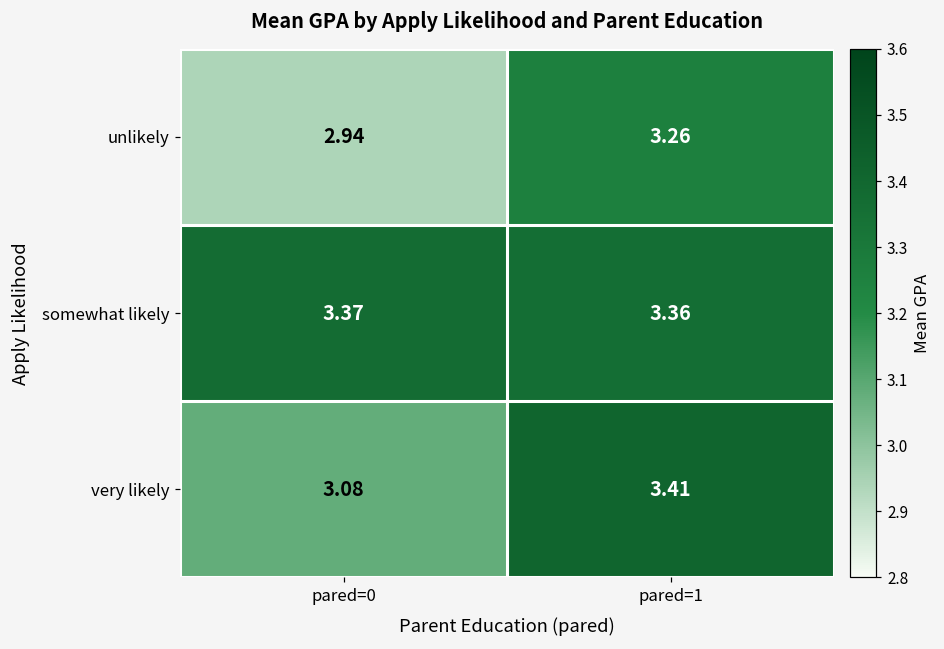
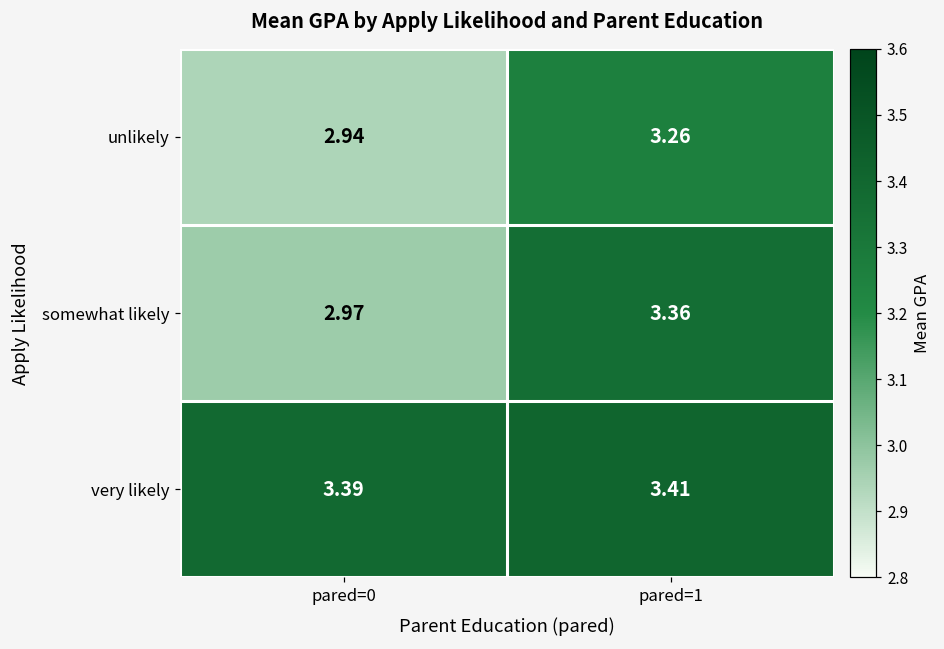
  {
    "unlikely": {
      "pared=0": 2.94,
      "pared=1": 3.26
    },
    "somewhat likely": {
-     "pared=0": 3.37,
+     "pared=0": 2.97,
      "pared=1": 3.36
    },
    "very likely": {
-     "pared=0": 3.08,
+     "pared=0": 3.39,
      "pared=1": 3.41
    }
  }
